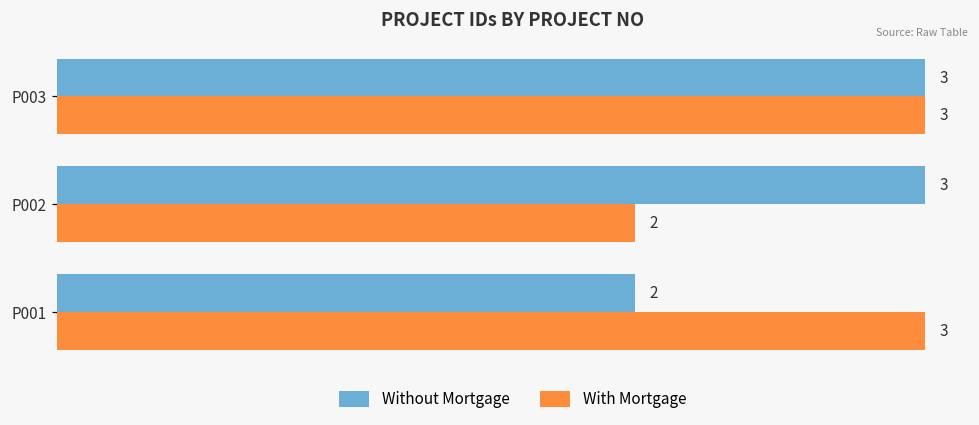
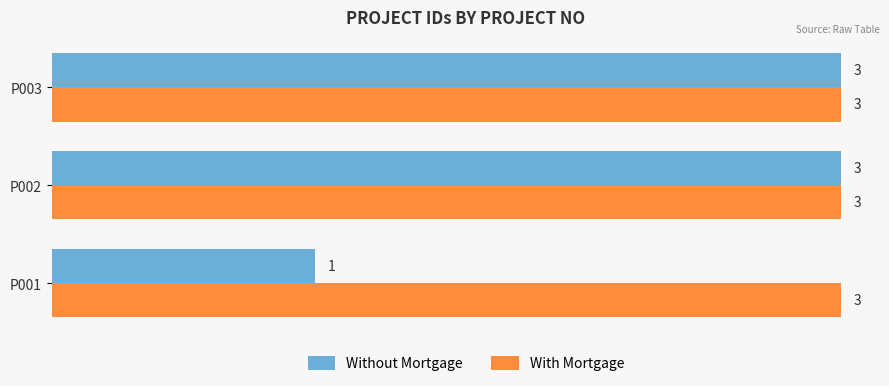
  {
    "Without Mortgage": {
      "P003": 3,
      "P002": 3,
-     "P001": 2
+     "P001": 1
    },
    "With Mortgage": {
      "P003": 3,
-     "P002": 2,
+     "P002": 3,
      "P001": 3
    }
  }
